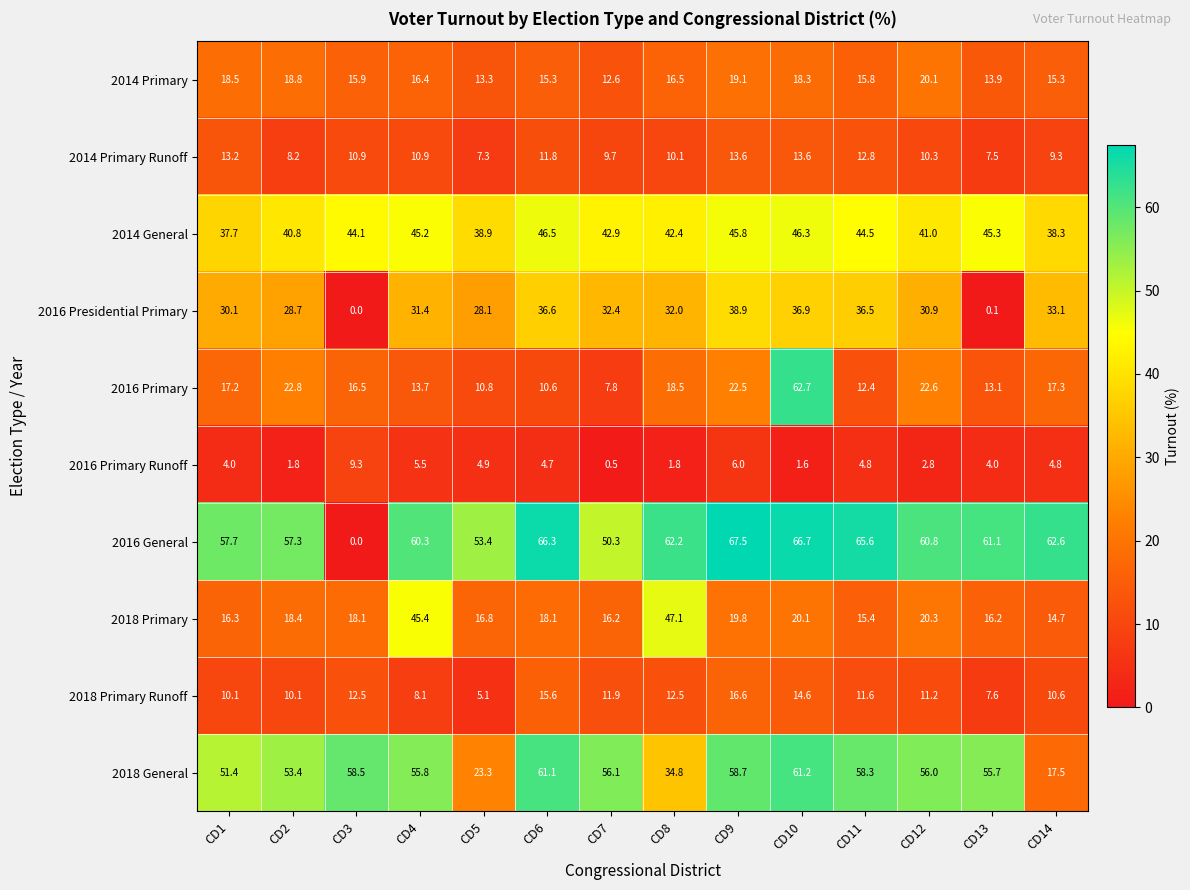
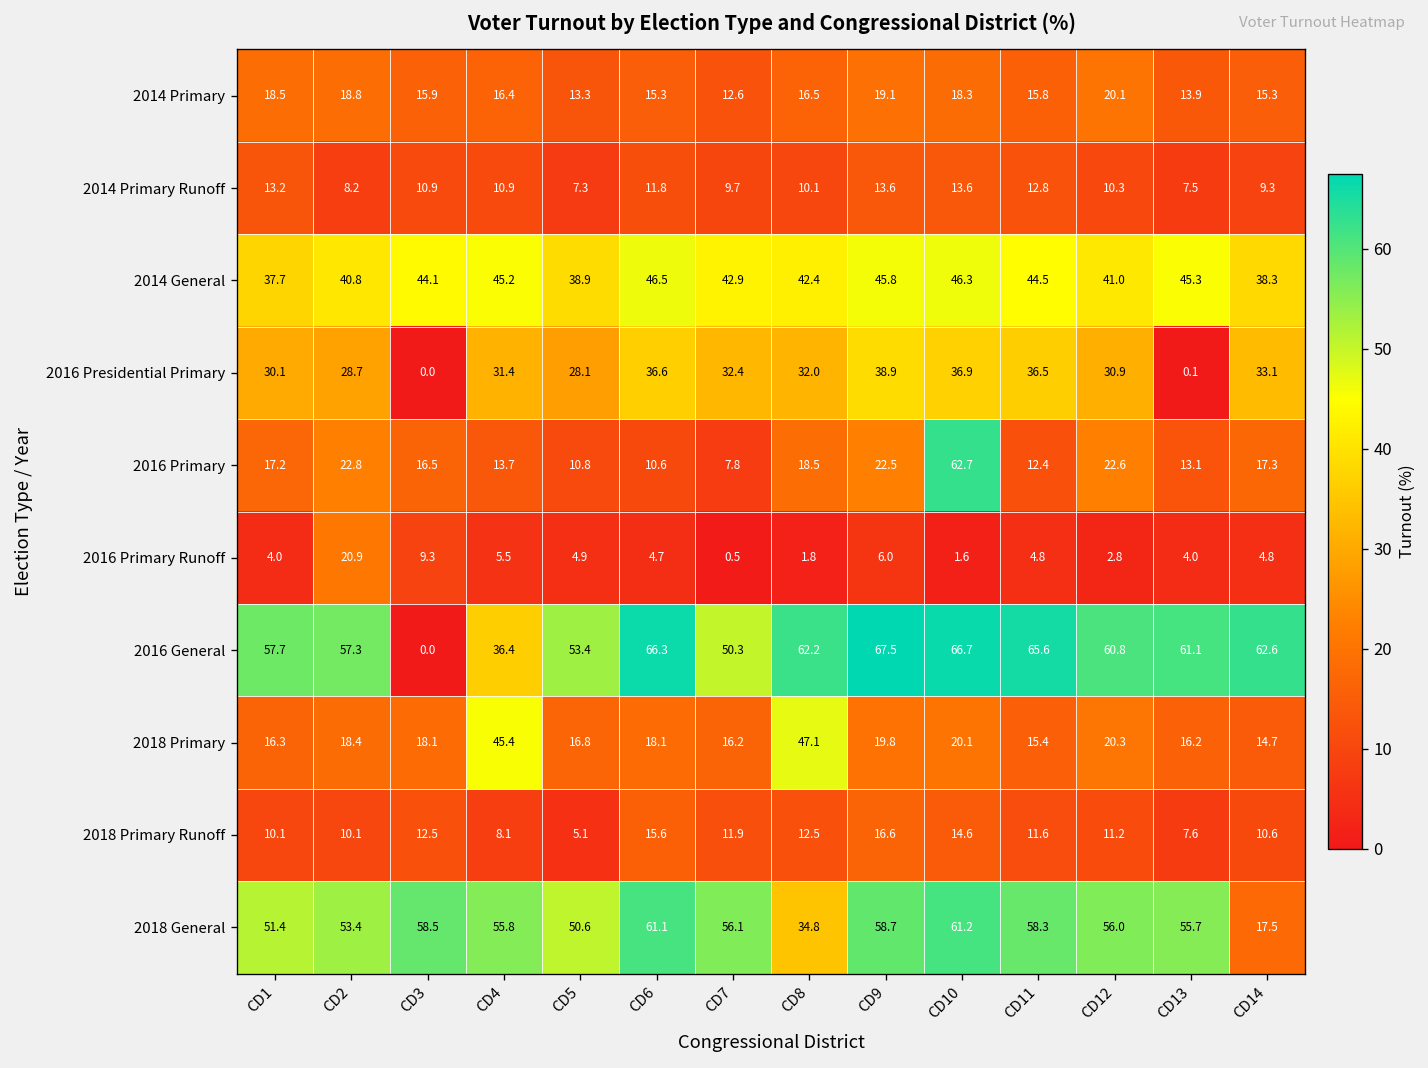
  {
    "2014 Primary": {
      "CD1": 18.5,
      "CD2": 18.8,
      "CD3": 15.9,
      "CD4": 16.4,
      "CD5": 13.3,
      "CD6": 15.3,
      "CD7": 12.6,
      "CD8": 16.5,
      "CD9": 19.1,
      "CD10": 18.3,
      "CD11": 15.8,
      "CD12": 20.1,
      "CD13": 13.9,
      "CD14": 15.3
    },
    "2014 Primary Runoff": {
      "CD1": 13.2,
      "CD2": 8.2,
      "CD3": 10.9,
      "CD4": 10.9,
      "CD5": 7.3,
      "CD6": 11.8,
      "CD7": 9.7,
      "CD8": 10.1,
      "CD9": 13.6,
      "CD10": 13.6,
      "CD11": 12.8,
      "CD12": 10.3,
      "CD13": 7.5,
      "CD14": 9.3
    },
    "2014 General": {
      "CD1": 37.7,
      "CD2": 40.8,
      "CD3": 44.1,
      "CD4": 45.2,
      "CD5": 38.9,
      "CD6": 46.5,
      "CD7": 42.9,
      "CD8": 42.4,
      "CD9": 45.8,
      "CD10": 46.3,
      "CD11": 44.5,
      "CD12": 41.0,
      "CD13": 45.3,
      "CD14": 38.3
    },
    "2016 Presidential Primary": {
      "CD1": 30.1,
      "CD2": 28.7,
      "CD3": 0.0,
      "CD4": 31.4,
      "CD5": 28.1,
      "CD6": 36.6,
      "CD7": 32.4,
      "CD8": 32.0,
      "CD9": 38.9,
      "CD10": 36.9,
      "CD11": 36.5,
      "CD12": 30.9,
      "CD13": 0.1,
      "CD14": 33.1
    },
    "2016 Primary": {
      "CD1": 17.2,
      "CD2": 22.8,
      "CD3": 16.5,
      "CD4": 13.7,
      "CD5": 10.8,
      "CD6": 10.6,
      "CD7": 7.8,
      "CD8": 18.5,
      "CD9": 22.5,
      "CD10": 62.7,
      "CD11": 12.4,
      "CD12": 22.6,
      "CD13": 13.1,
      "CD14": 17.3
    },
    "2016 Primary Runoff": {
      "CD1": 4.0,
-     "CD2": 1.8,
+     "CD2": 20.9,
      "CD3": 9.3,
      "CD4": 5.5,
      "CD5": 4.9,
      "CD6": 4.7,
      "CD7": 0.5,
      "CD8": 1.8,
      "CD9": 6.0,
      "CD10": 1.6,
      "CD11": 4.8,
      "CD12": 2.8,
      "CD13": 4.0,
      "CD14": 4.8
    },
    "2016 General": {
      "CD1": 57.7,
      "CD2": 57.3,
      "CD3": 0.0,
-     "CD4": 60.3,
+     "CD4": 36.4,
      "CD5": 53.4,
      "CD6": 66.3,
      "CD7": 50.3,
      "CD8": 62.2,
      "CD9": 67.5,
      "CD10": 66.7,
      "CD11": 65.6,
      "CD12": 60.8,
      "CD13": 61.1,
      "CD14": 62.6
    },
    "2018 Primary": {
      "CD1": 16.3,
      "CD2": 18.4,
      "CD3": 18.1,
      "CD4": 45.4,
      "CD5": 16.8,
      "CD6": 18.1,
      "CD7": 16.2,
      "CD8": 47.1,
      "CD9": 19.8,
      "CD10": 20.1,
      "CD11": 15.4,
      "CD12": 20.3,
      "CD13": 16.2,
      "CD14": 14.7
    },
    "2018 Primary Runoff": {
      "CD1": 10.1,
      "CD2": 10.1,
      "CD3": 12.5,
      "CD4": 8.1,
      "CD5": 5.1,
      "CD6": 15.6,
      "CD7": 11.9,
      "CD8": 12.5,
      "CD9": 16.6,
      "CD10": 14.6,
      "CD11": 11.6,
      "CD12": 11.2,
      "CD13": 7.6,
      "CD14": 10.6
    },
    "2018 General": {
      "CD1": 51.4,
      "CD2": 53.4,
      "CD3": 58.5,
      "CD4": 55.8,
-     "CD5": 23.3,
+     "CD5": 50.6,
      "CD6": 61.1,
      "CD7": 56.1,
      "CD8": 34.8,
      "CD9": 58.7,
      "CD10": 61.2,
      "CD11": 58.3,
      "CD12": 56.0,
      "CD13": 55.7,
      "CD14": 17.5
    }
  }
